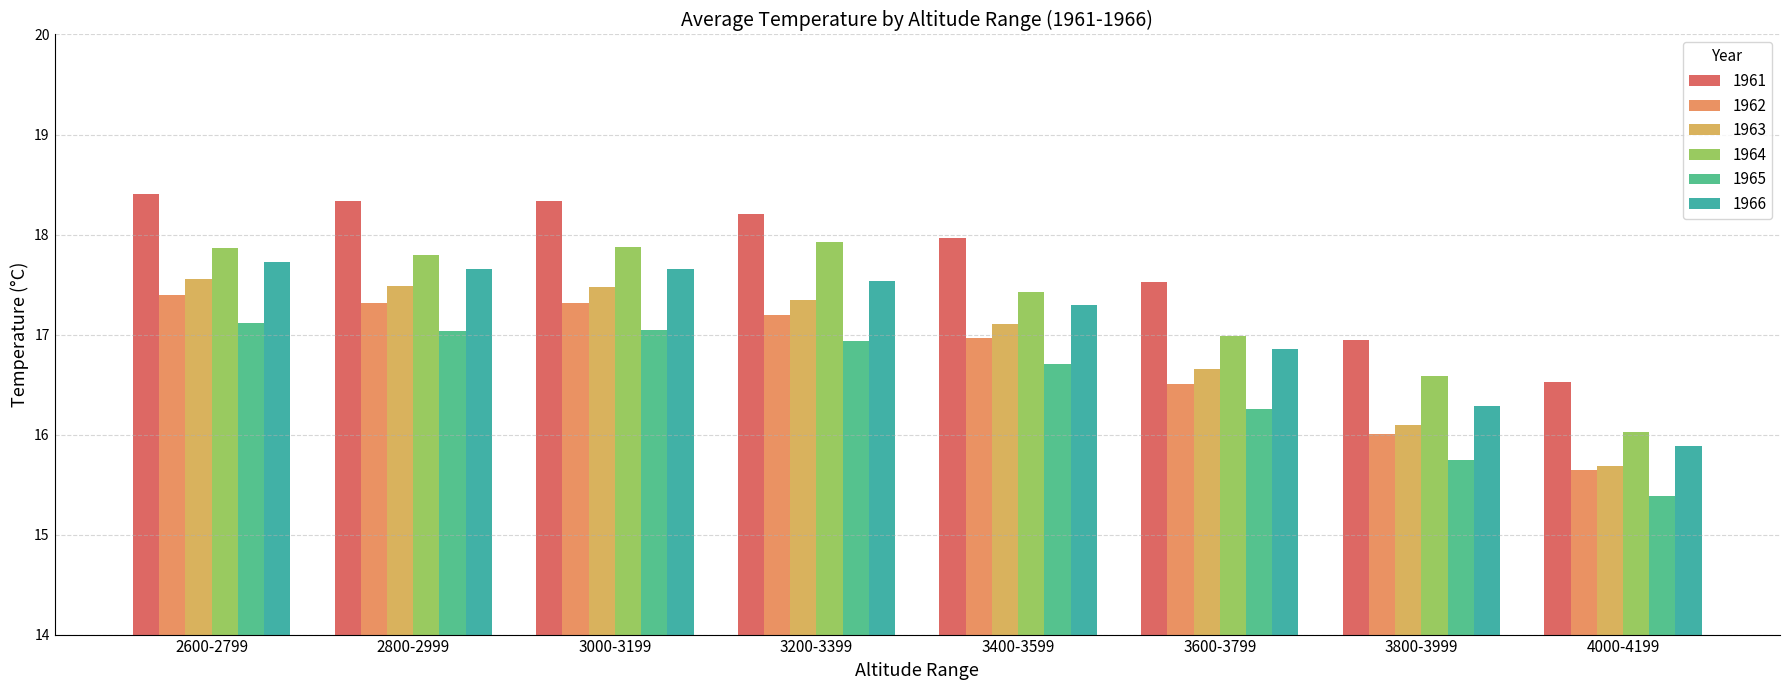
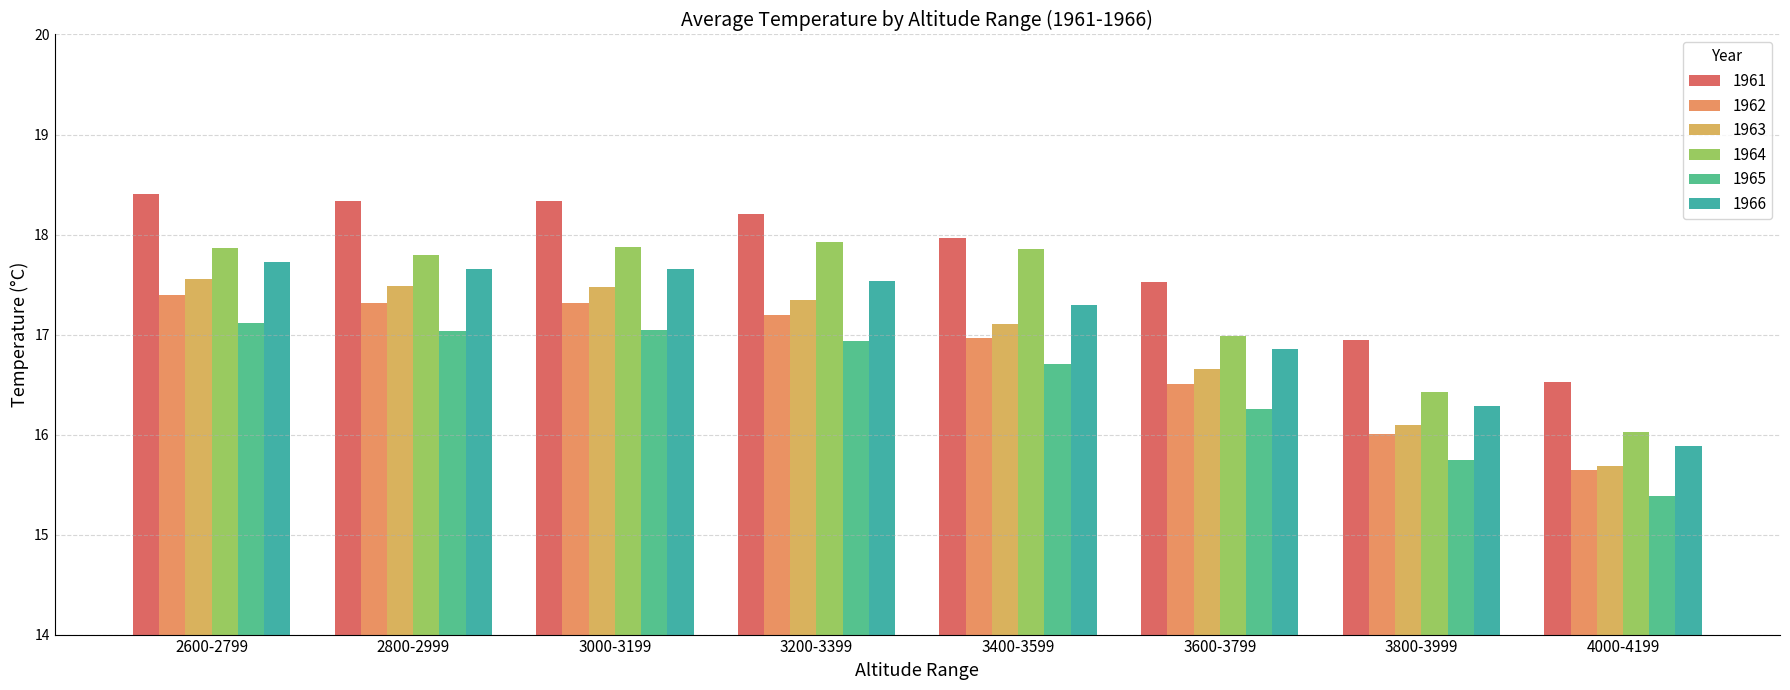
  {
    "1964": {
      "2600-2799": 17.87,
      "2800-2999": 17.80,
      "3000-3199": 17.88,
      "3200-3399": 17.93,
-     "3400-3599": 17.43,
+     "3400-3599": 17.85,
      "3600-3799": 16.98,
-     "3800-3999": 16.59,
+     "3800-3999": 16.43,
      "4000-4199": 16.03
    }
  }
